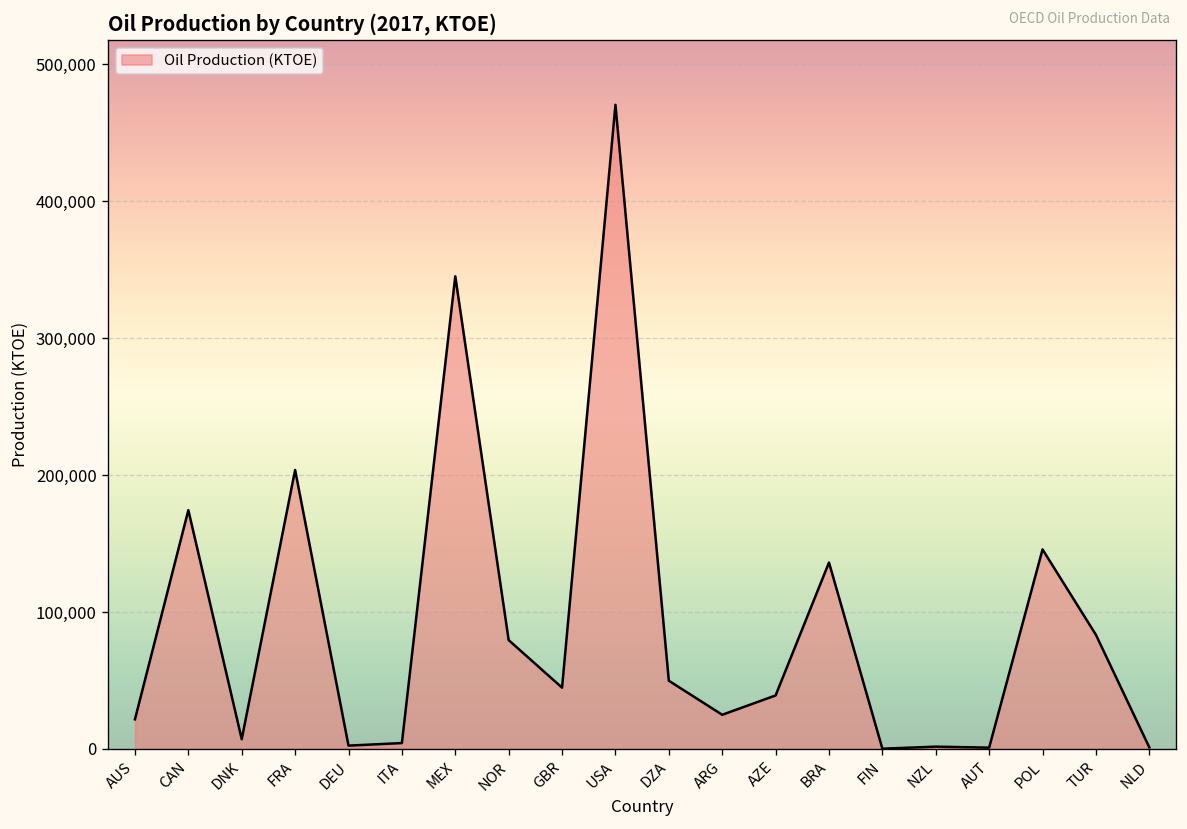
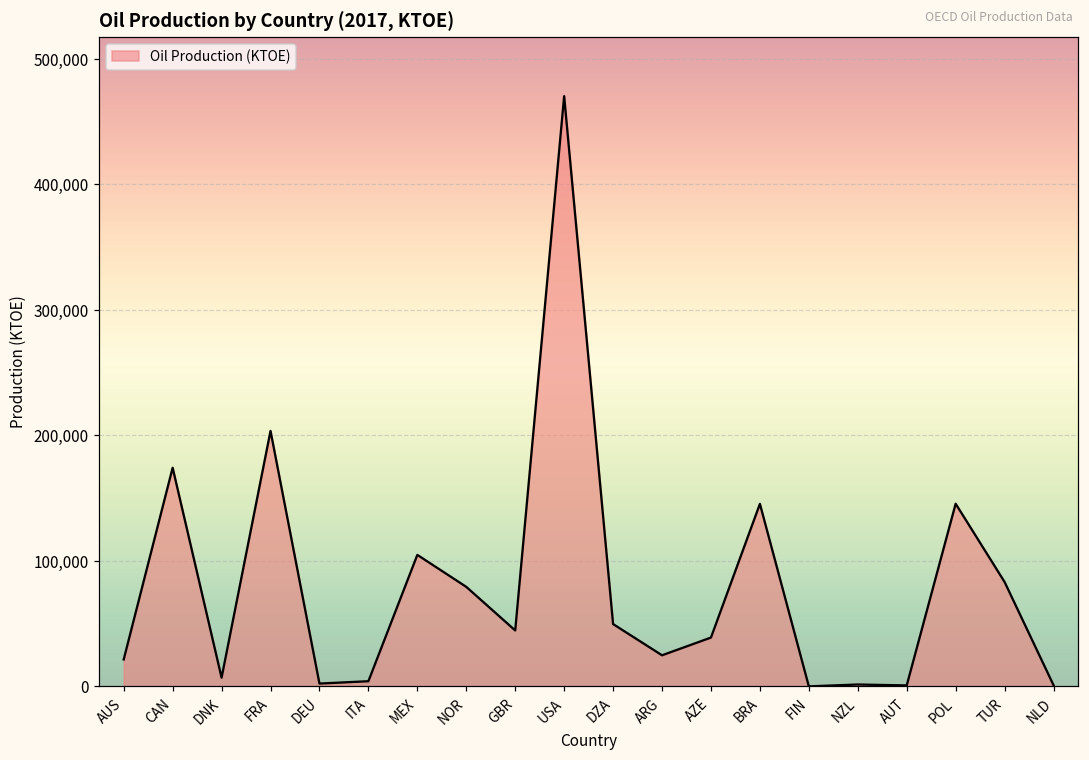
  {
    "AUS": "21,000",
    "CAN": "174,000",
    "DNK": "7,000",
    "FRA": "204,000",
    "DEU": "2,000",
    "ITA": "4,000",
-   "MEX": "345,000",
+   "MEX": "105,000",
    "NOR": "79,000",
    "GBR": "45,000",
    "USA": "470,000",
    "DZA": "50,000",
    "ARG": "25,000",
    "AZE": "39,000",
-   "BRA": "136,000",
+   "BRA": "145,000",
    "FIN": "0",
    "NZL": "1,000",
    "AUT": "1,000",
    "POL": "146,000",
    "TUR": "83,000",
    "NLD": "1,000"
  }
